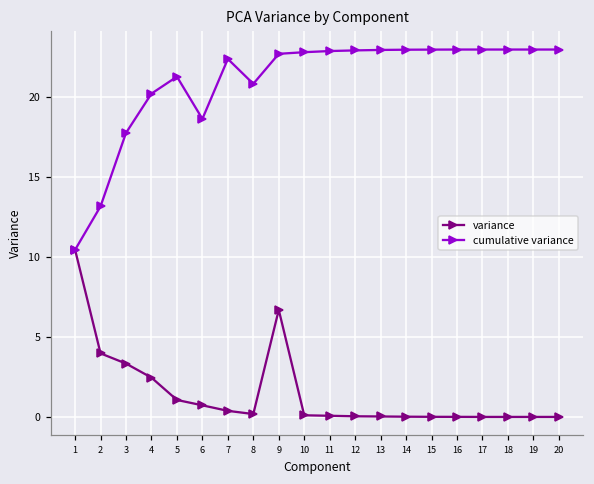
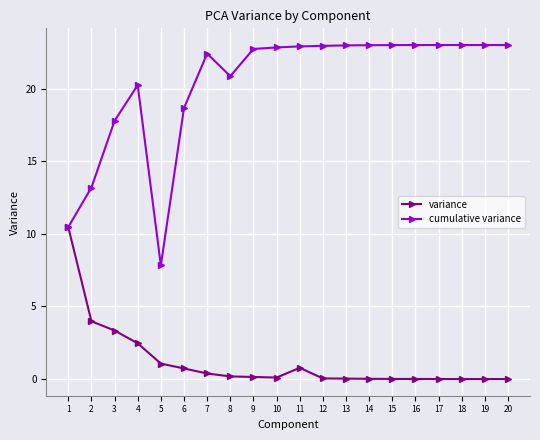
  {
    "variance": {
      "2": 4.0,
      "3": 3.3,
      "4": 2.5,
      "5": 1.1,
      "6": 0.7,
      "7": 0.4,
      "8": 0.2,
-     "9": 6.7,
+     "9": 0.1,
      "10": 0.1,
-     "11": 0.1,
+     "11": 0.8,
      "12": 0.0,
      "13": 0.0,
      "14": 0.0,
      "15": 0.0,
      "16": 0.0,
      "17": 0.0,
      "18": 0.0,
      "19": 0.0,
      "20": 0.0
    },
    "cumulative variance": {
      "2": 13.2,
      "3": 17.8,
      "4": 20.2,
-     "5": 21.3,
+     "5": 7.8,
      "6": 18.7,
      "7": 22.4,
      "8": 20.9,
      "9": 22.7,
      "10": 22.8,
      "11": 22.9,
      "12": 22.9,
      "13": 23.0,
      "14": 23.0,
      "15": 23.0,
      "16": 23.0,
      "17": 23.0,
      "18": 23.0,
      "19": 23.0,
      "20": 23.0
    }
  }
